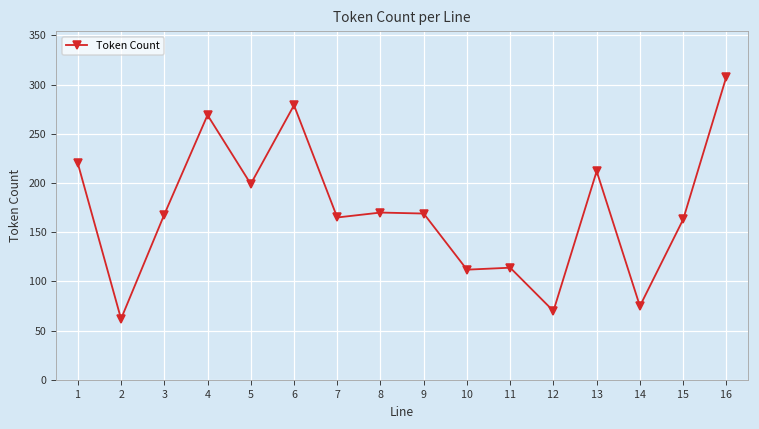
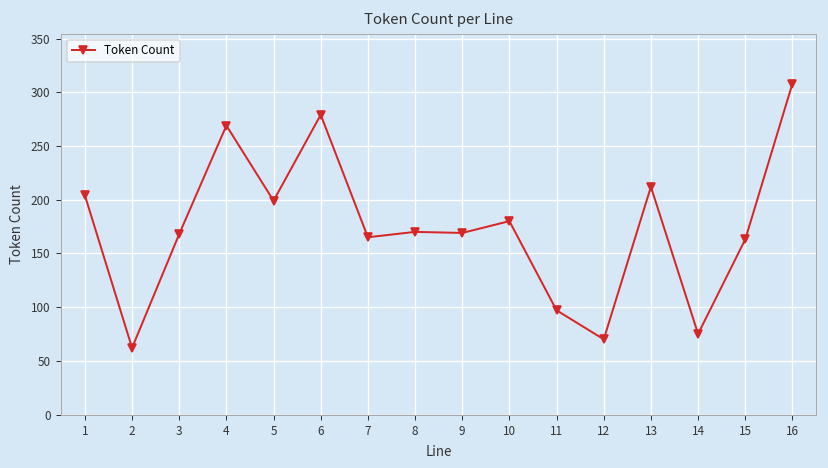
  {
-   "1": 220,
+   "1": 200,
    "2": 60,
    "3": 170,
    "4": 270,
    "5": 200,
    "6": 280,
    "7": 170,
    "8": 170,
    "9": 170,
-   "10": 110,
-   "11": 110,
+   "10": 180,
+   "11": 100,
    "12": 70,
    "13": 210,
    "14": 80,
    "15": 160,
    "16": 310
  }
